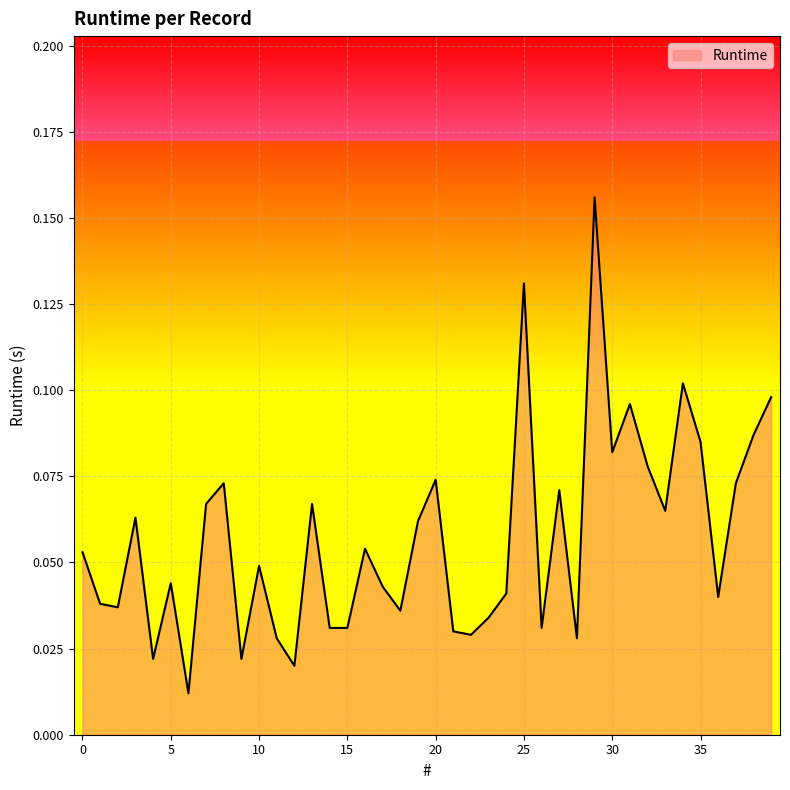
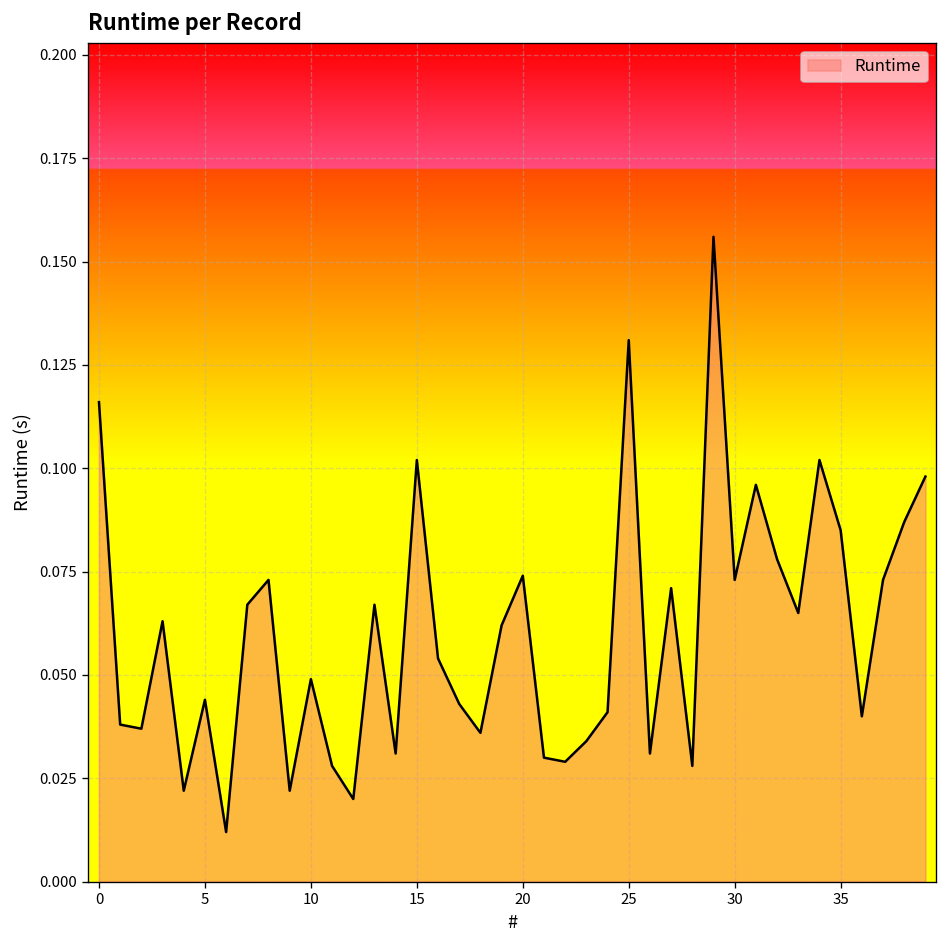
  {
-   "0": 0.053,
+   "0": 0.116,
    "5": 0.044,
    "10": 0.049,
-   "15": 0.031,
+   "15": 0.102,
    "20": 0.074,
    "25": 0.131,
-   "30": 0.082,
+   "30": 0.073,
    "35": 0.085
  }
